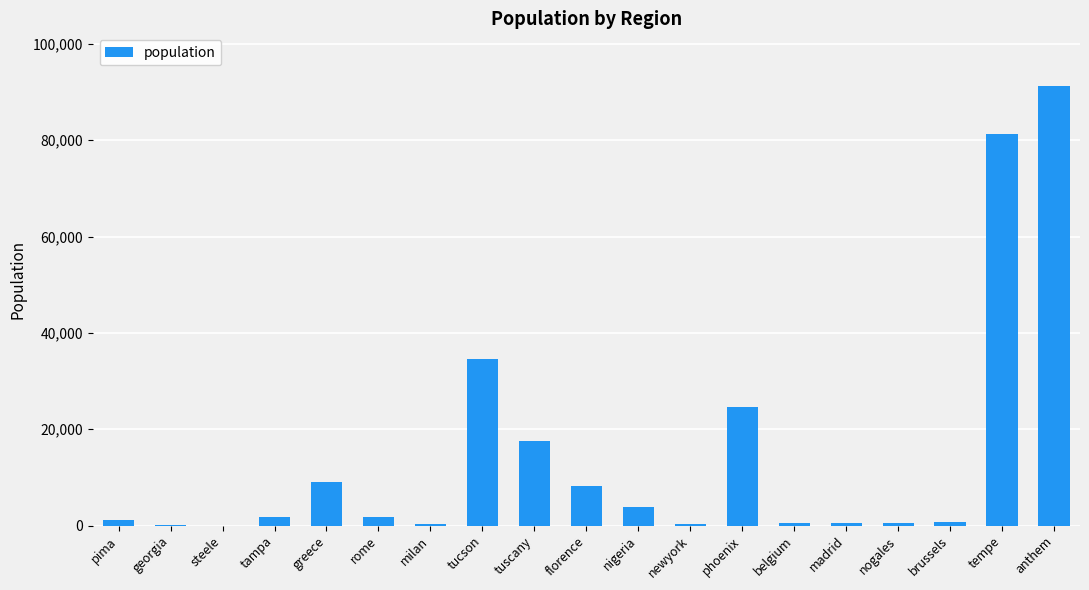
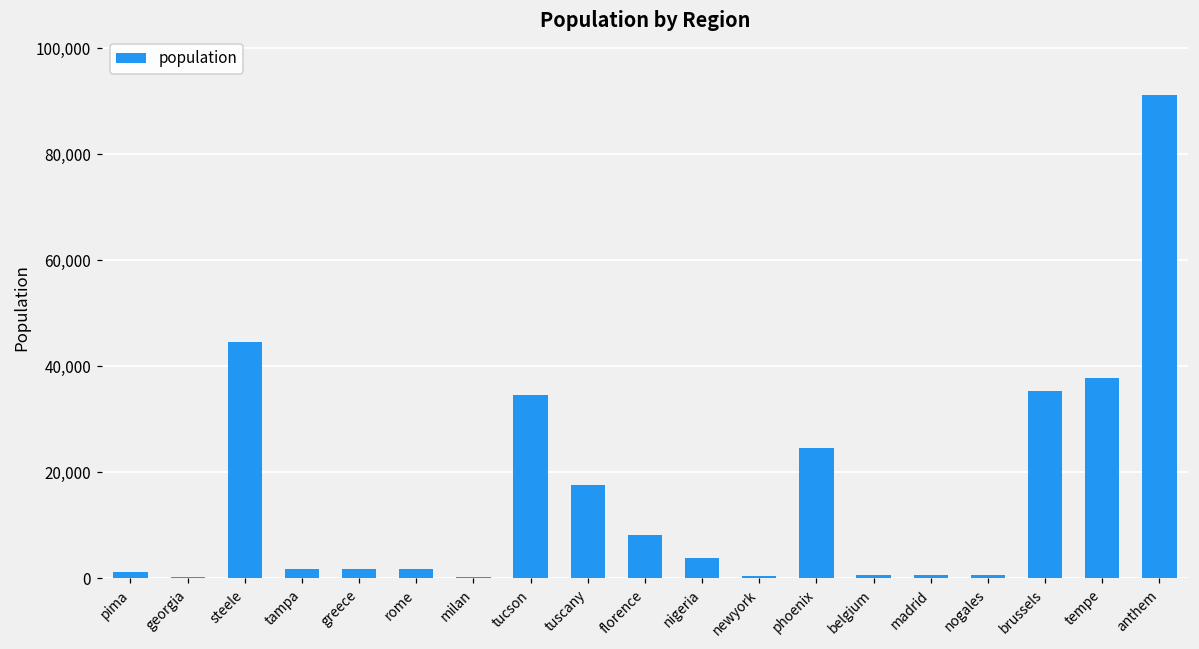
  {
    "pima": "1,000",
-   "steele": "0",
+   "steele": "45,000",
    "tampa": "2,000",
-   "greece": "9,000",
+   "greece": "2,000",
    "rome": "2,000",
    "tucson": "35,000",
    "tuscany": "18,000",
    "florence": "8,000",
    "nigeria": "4,000",
    "phoenix": "25,000",
    "nogales": "1,000",
-   "brussels": "1,000",
-   "tempe": "81,000",
+   "brussels": "35,000",
+   "tempe": "38,000",
    "anthem": "91,000"
  }
